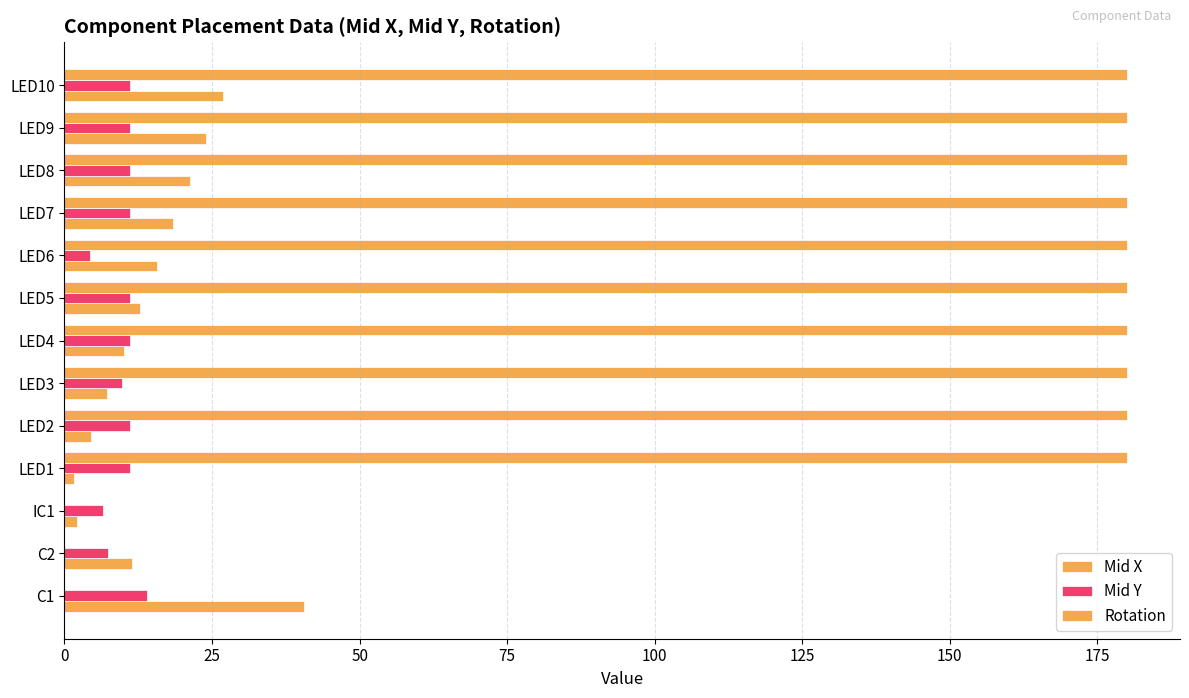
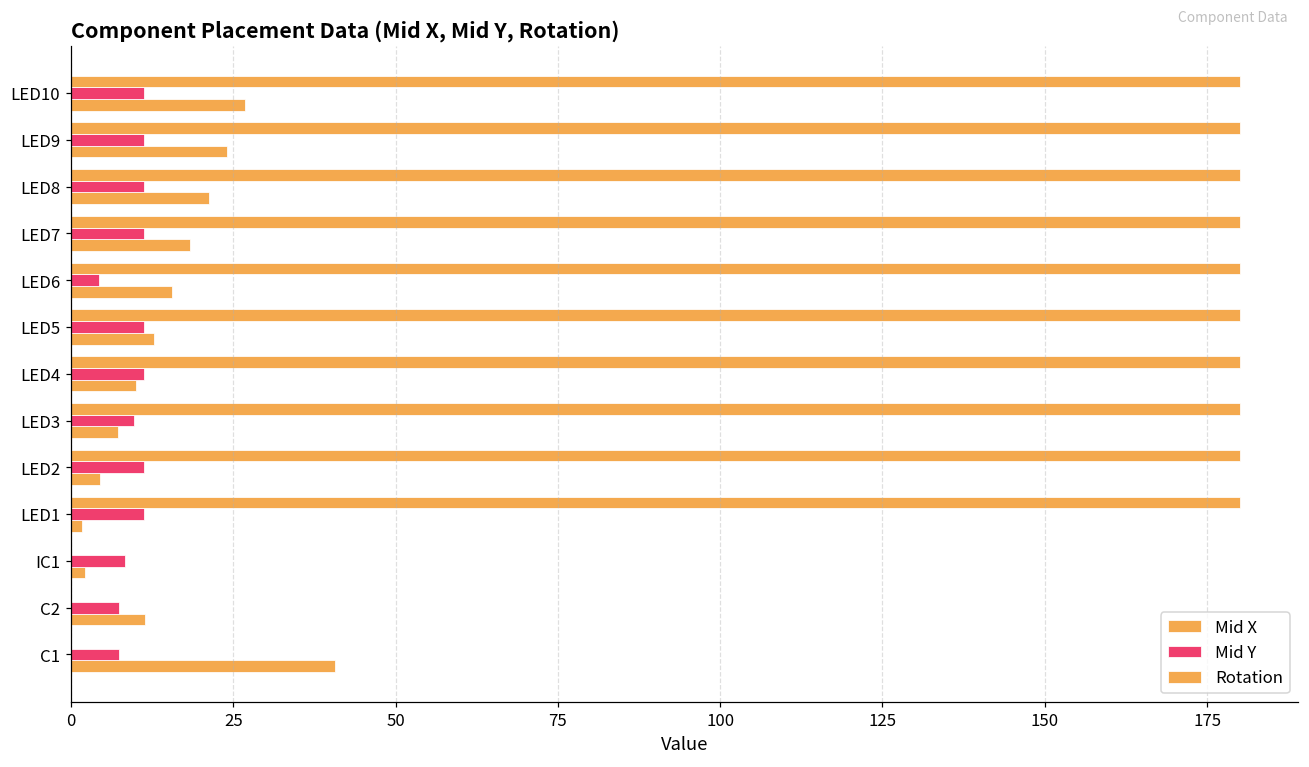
  {
    "Mid Y": {
      "LED10": 11,
      "LED9": 11,
      "LED8": 11,
      "LED7": 11,
      "LED6": 4,
      "LED5": 11,
      "LED4": 11,
      "LED3": 10,
      "LED2": 11,
      "LED1": 11,
-     "IC1": 7,
+     "IC1": 8,
      "C2": 7,
-     "C1": 14
+     "C1": 7
    }
  }
